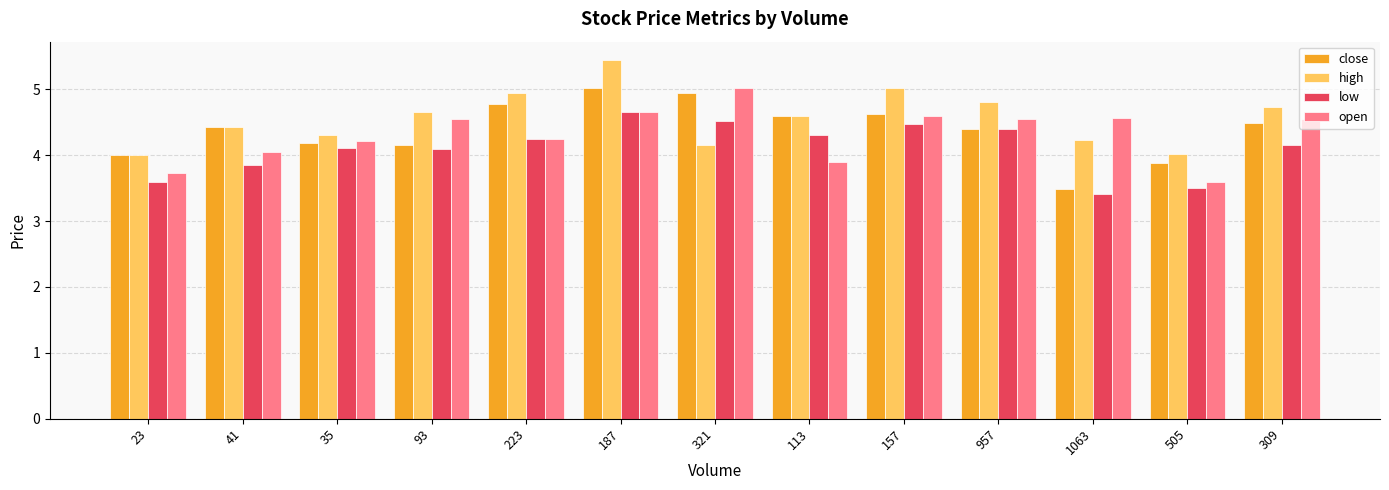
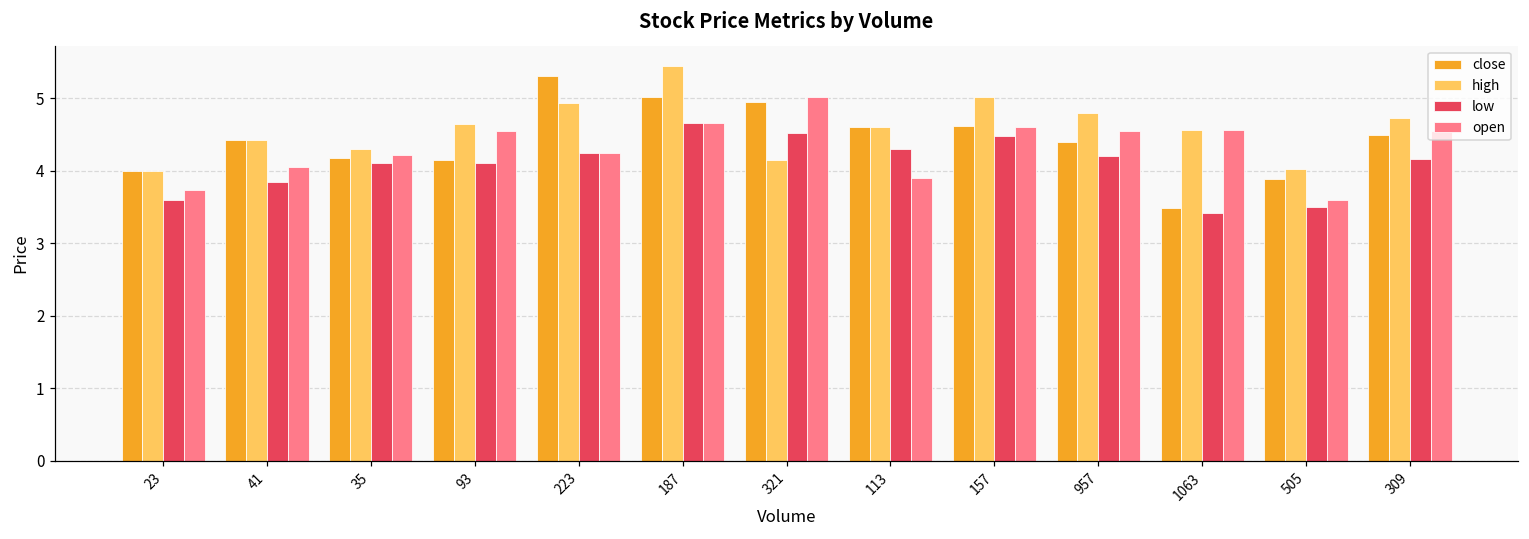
  {
    "close": {
      "23": 4.0,
      "41": 4.4,
      "35": 4.2,
      "93": 4.2,
-     "223": 4.8,
+     "223": 5.3,
      "187": 5.0,
      "321": 5.0,
      "113": 4.6,
      "157": 4.6,
      "957": 4.4,
      "1063": 3.5,
      "505": 3.9,
      "309": 4.5
    },
    "high": {
      "23": 4.0,
      "41": 4.4,
      "35": 4.3,
      "93": 4.7,
      "223": 4.9,
      "187": 5.5,
      "321": 4.2,
      "113": 4.6,
      "157": 5.0,
      "957": 4.8,
-     "1063": 4.2,
+     "1063": 4.6,
      "505": 4.0,
      "309": 4.7
    },
    "low": {
      "23": 3.6,
      "41": 3.9,
      "35": 4.1,
      "93": 4.1,
      "223": 4.3,
      "187": 4.7,
      "321": 4.5,
      "113": 4.3,
      "157": 4.5,
-     "957": 4.4,
+     "957": 4.2,
      "1063": 3.4,
      "505": 3.5,
      "309": 4.2
    },
    "open": {
      "23": 3.7,
      "41": 4.1,
      "35": 4.2,
      "93": 4.6,
      "223": 4.3,
      "187": 4.7,
      "321": 5.0,
      "113": 3.9,
      "157": 4.6,
      "957": 4.6,
      "1063": 4.6,
      "505": 3.6
    }
  }
